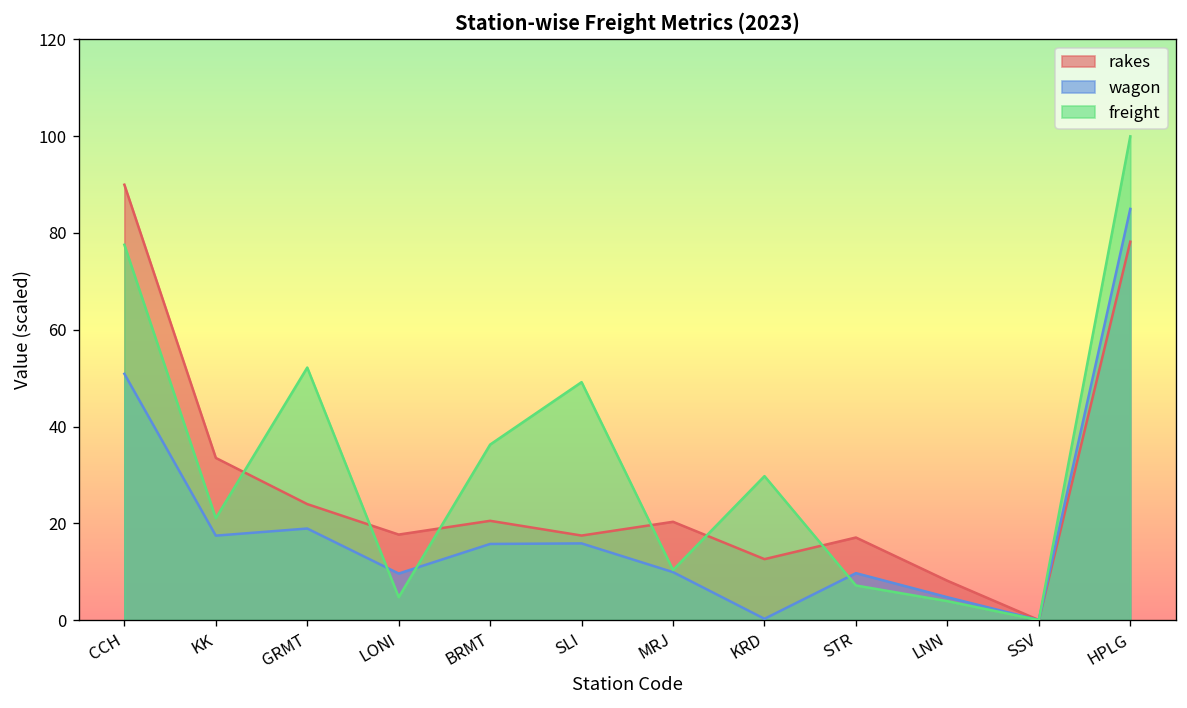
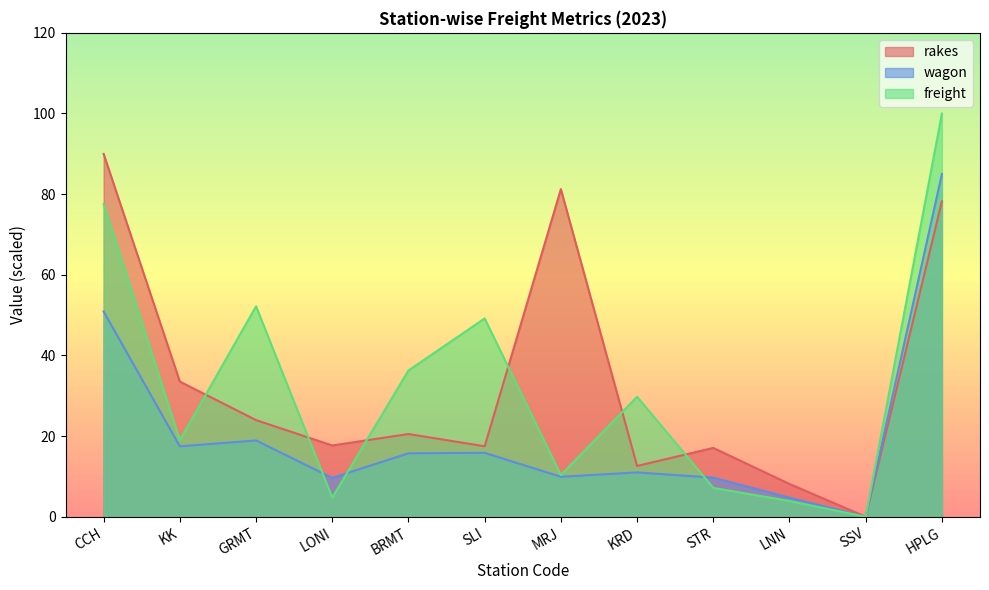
  {
    "rakes": {
      "CCH": 90,
      "KK": 34,
      "GRMT": 24,
      "LONI": 18,
      "BRMT": 21,
      "SLI": 17,
-     "MRJ": 20,
+     "MRJ": 81,
      "KRD": 13,
      "STR": 17,
      "LNN": 8,
      "HPLG": 78
    },
    "wagon": {
      "CCH": 51,
      "KK": 17,
      "GRMT": 19,
      "LONI": 10,
      "BRMT": 16,
      "SLI": 16,
-     "KRD": 0,
+     "KRD": 11,
      "STR": 10,
      "LNN": 5,
      "HPLG": 85
    },
    "freight": {
      "CCH": 78,
-     "KK": 21,
+     "KK": 19,
      "GRMT": 52,
      "LONI": 5,
      "BRMT": 36,
      "SLI": 49,
      "KRD": 30,
      "STR": 7,
      "LNN": 4,
      "HPLG": 100
    }
  }
